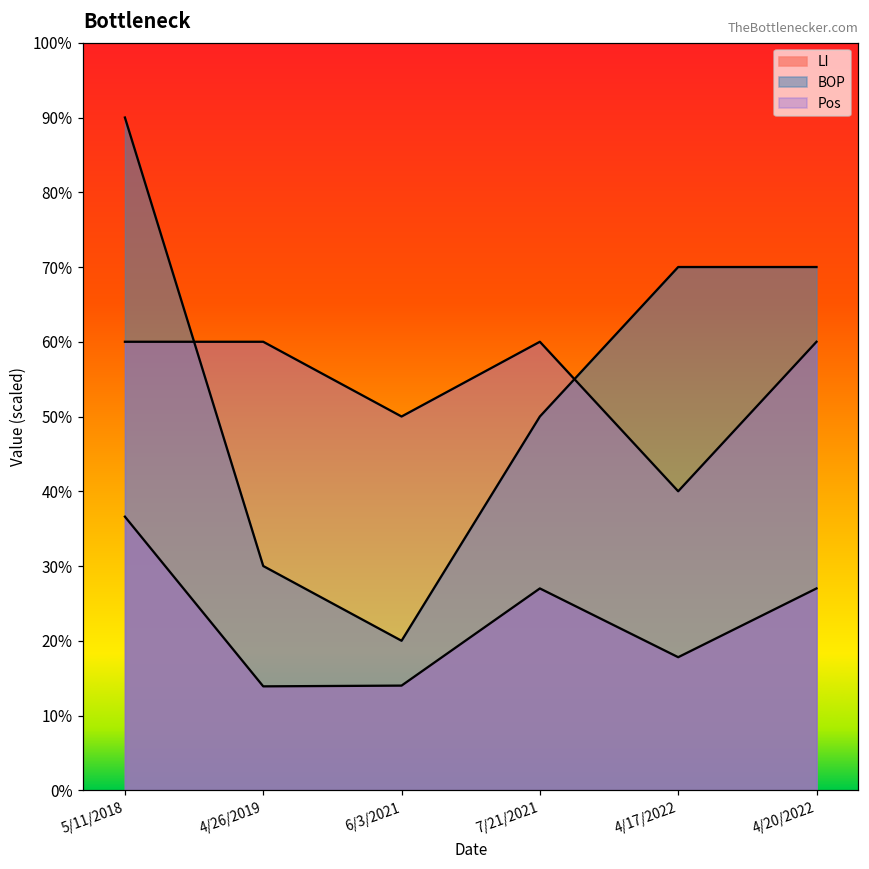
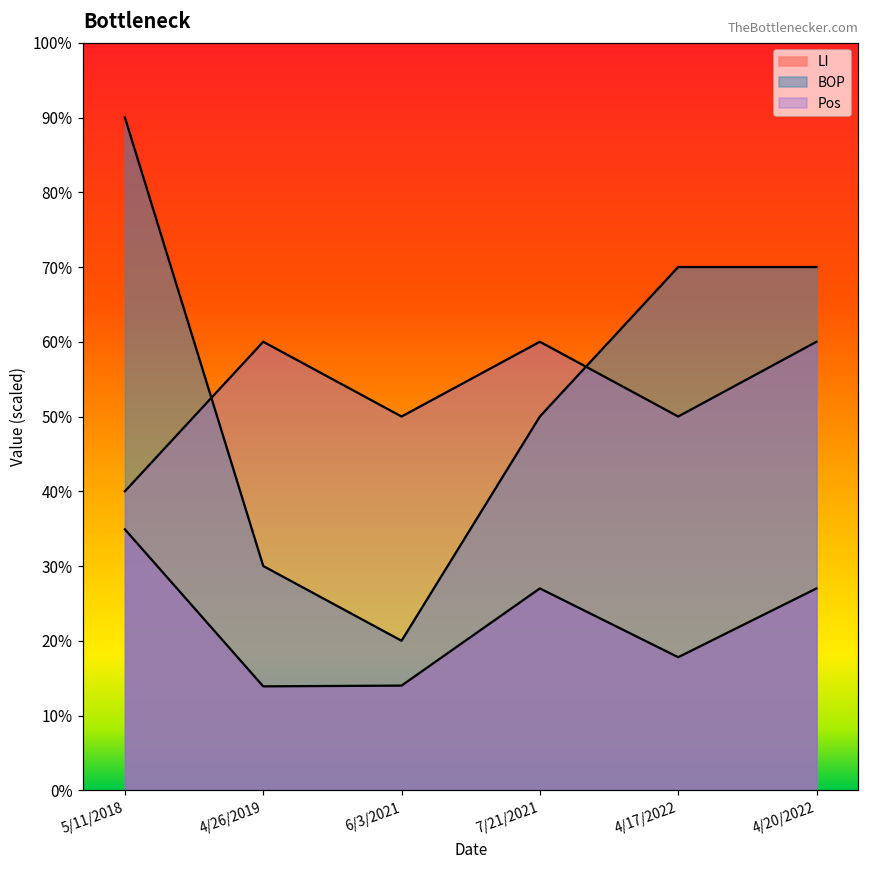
  {
    "LI": {
-     "5/11/2018": "37%",
+     "5/11/2018": "35%",
      "4/26/2019": "14%",
      "6/3/2021": "14%",
      "7/21/2021": "27%",
      "4/17/2022": "18%",
      "4/20/2022": "27%"
    },
    "BOP": {
      "5/11/2018": "90%",
      "4/26/2019": "30%",
      "6/3/2021": "20%",
      "7/21/2021": "50%",
      "4/17/2022": "70%",
      "4/20/2022": "70%"
    },
    "Pos": {
-     "5/11/2018": "60%",
+     "5/11/2018": "40%",
      "4/26/2019": "60%",
      "6/3/2021": "50%",
      "7/21/2021": "60%",
-     "4/17/2022": "40%",
+     "4/17/2022": "50%",
      "4/20/2022": "60%"
    }
  }
